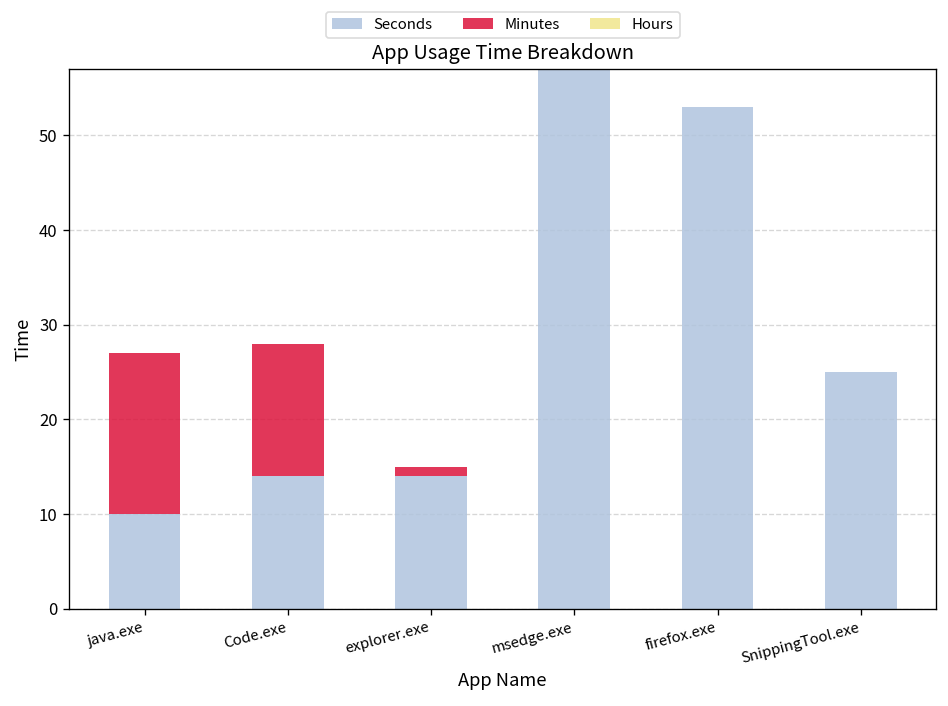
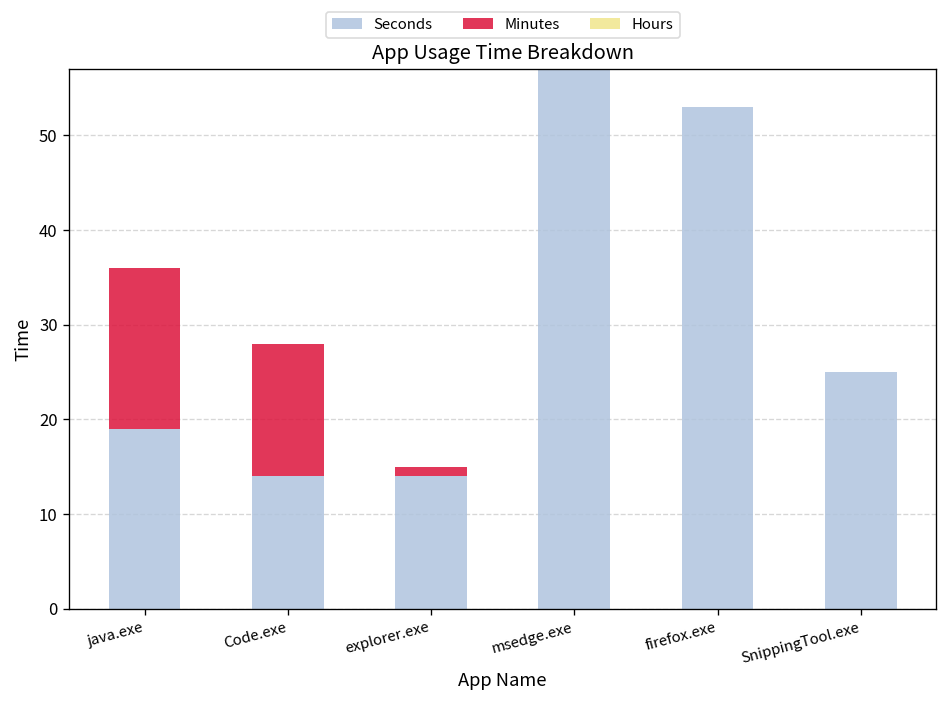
  {
    "Seconds": {
-     "java.exe": 10,
+     "java.exe": 19,
      "Code.exe": 14,
      "explorer.exe": 14,
      "msedge.exe": 57,
      "firefox.exe": 53,
      "SnippingTool.exe": 25
    },
    "Hours": {
      "msedge.exe": 0,
      "firefox.exe": 0,
      "SnippingTool.exe": 0
    }
  }
